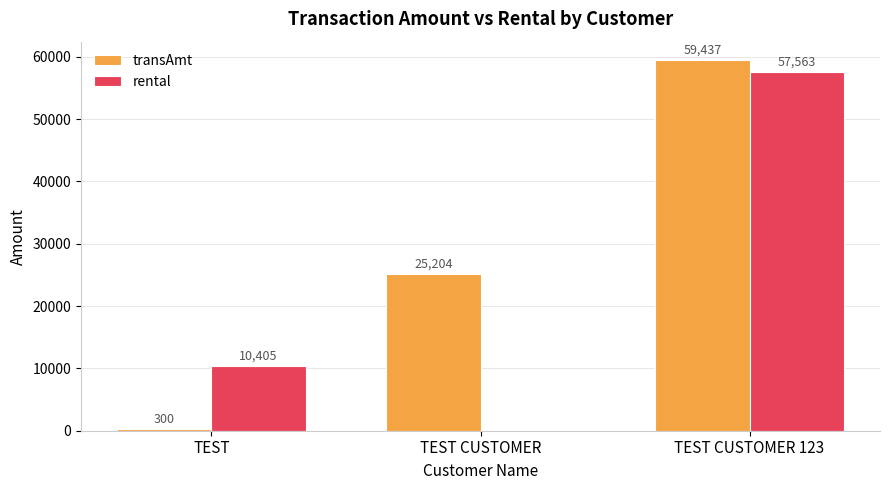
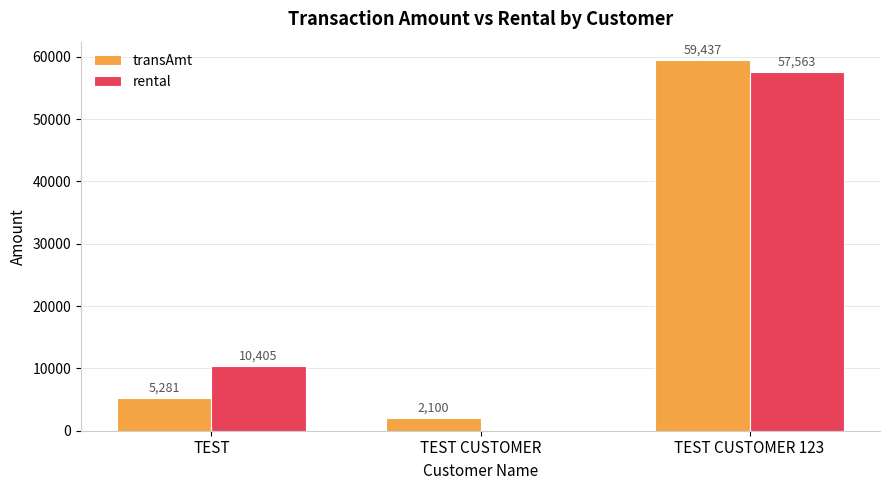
  {
    "transAmt": {
-     "TEST": "300",
-     "TEST CUSTOMER": "25,204",
+     "TEST": "5,281",
+     "TEST CUSTOMER": "2,100",
      "TEST CUSTOMER 123": "59,437"
    },
    "rental": {
      "TEST": "10,405",
      "TEST CUSTOMER 123": "57,563"
    }
  }
